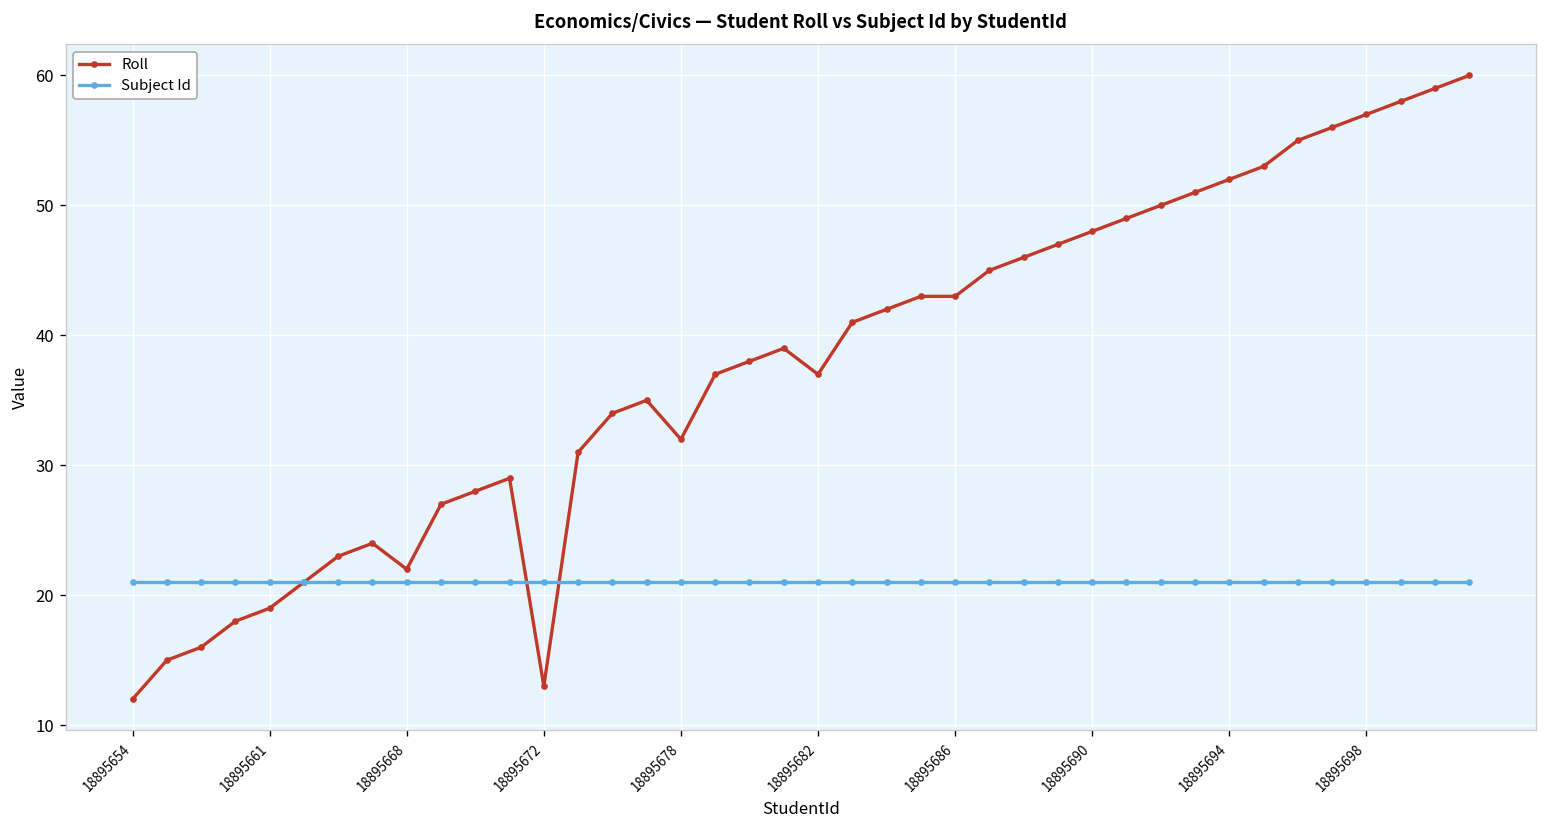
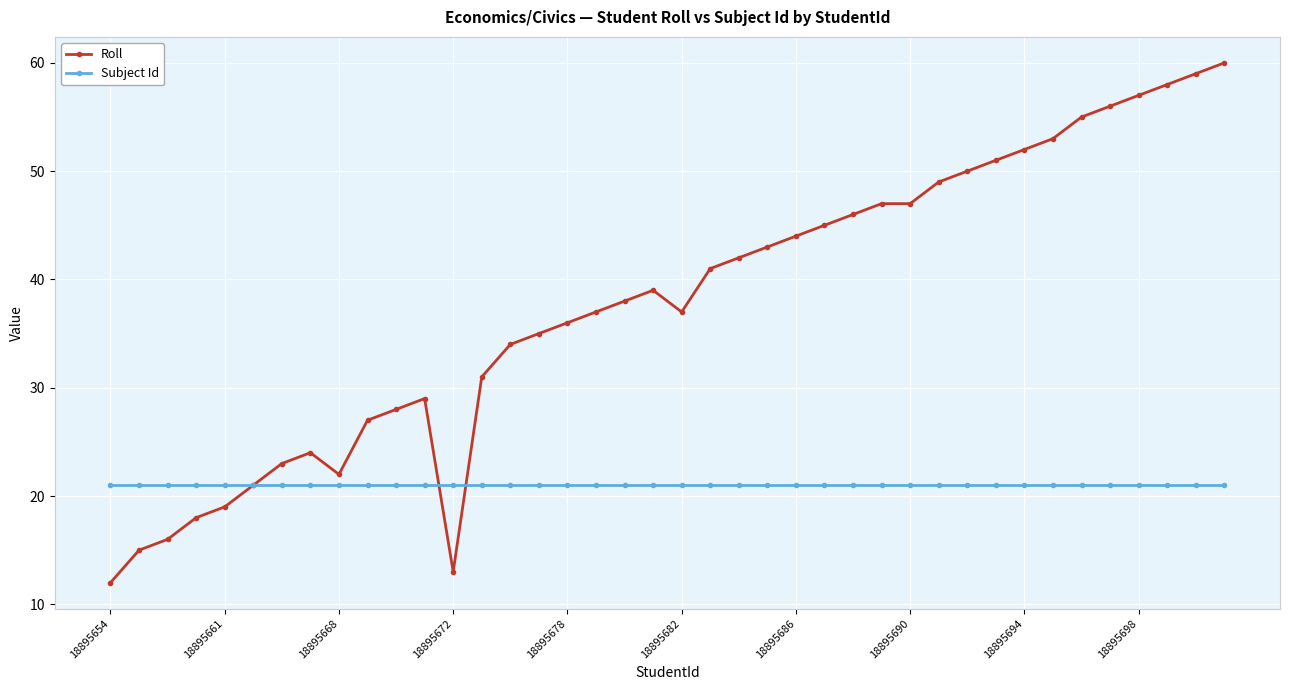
  {
    "Roll": {
      "18895654": 12,
      "18895661": 19,
      "18895668": 22,
      "18895672": 13,
-     "18895678": 32,
+     "18895678": 36,
      "18895682": 37,
-     "18895686": 43,
-     "18895690": 48,
+     "18895686": 44,
+     "18895690": 47,
      "18895694": 52,
      "18895698": 57
    },
    "Subject Id": {
      "18895654": 21,
      "18895661": 21,
      "18895668": 21,
      "18895672": 21,
      "18895678": 21,
      "18895682": 21,
      "18895686": 21,
      "18895690": 21,
      "18895694": 21,
      "18895698": 21
    }
  }
